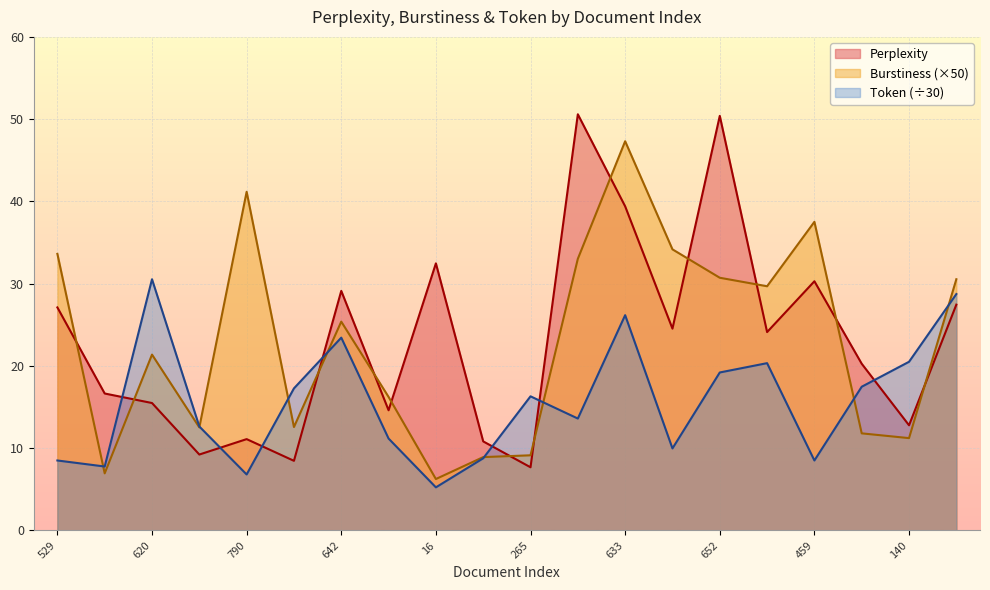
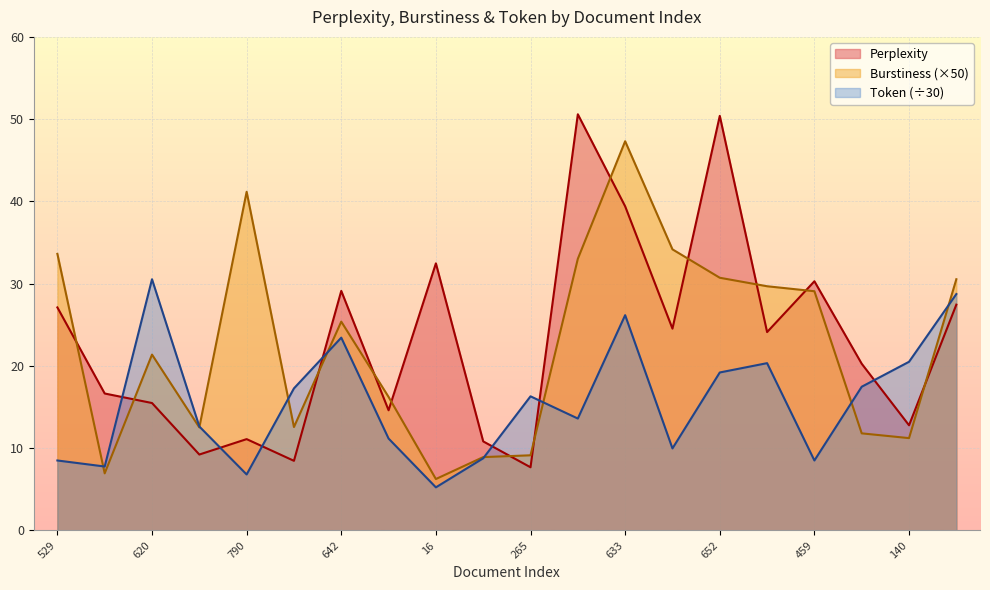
  {
    "Perplexity": {
      "529": 27,
      "620": 15,
      "790": 11,
      "642": 29,
      "16": 32,
      "265": 8,
      "633": 39,
      "652": 50,
      "459": 30,
      "140": 13
    },
    "Burstiness (×50)": {
      "529": 34,
      "620": 21,
      "790": 41,
      "642": 25,
      "16": 6,
      "265": 9,
      "633": 47,
      "652": 31,
-     "459": 38,
+     "459": 29,
      "140": 11
    },
    "Token (÷30)": {
      "529": 9,
      "620": 31,
      "790": 7,
      "642": 23,
      "16": 5,
      "265": 16,
      "633": 26,
      "652": 19,
      "459": 9,
      "140": 21
    }
  }
